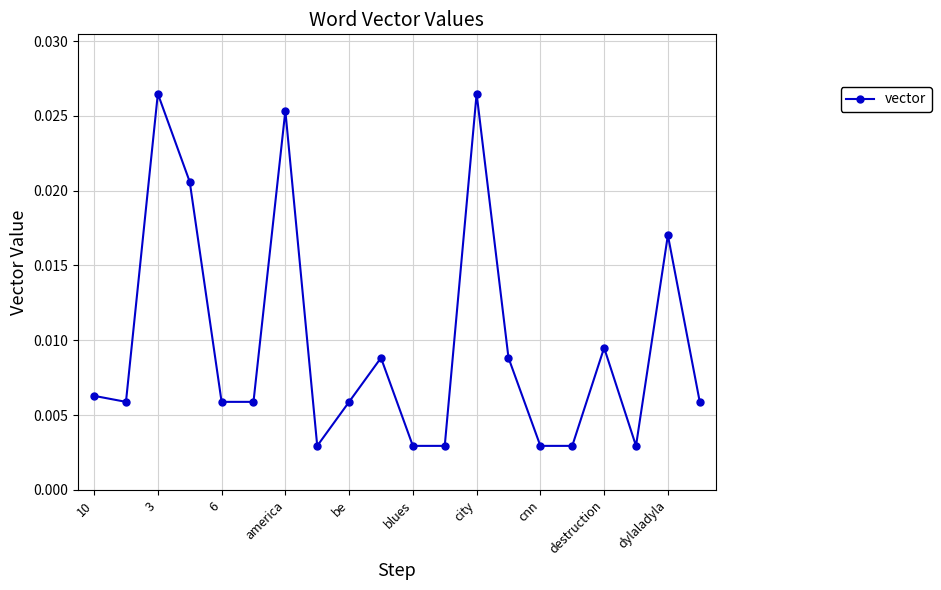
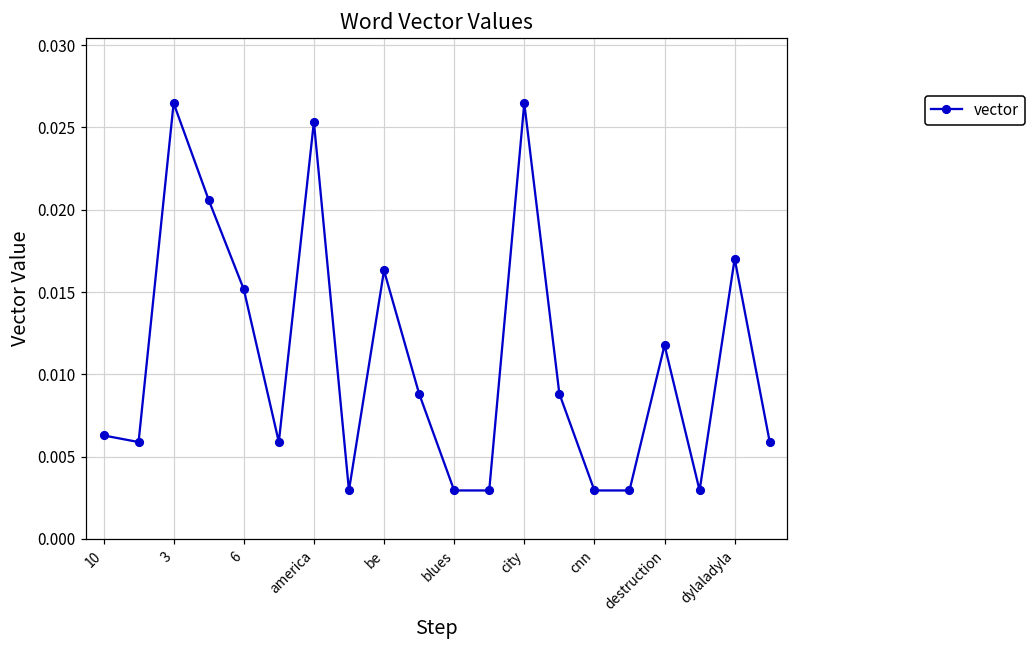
  {
    "10": 0.0063,
    "3": 0.0265,
-   "6": 0.0059,
+   "6": 0.0152,
    "america": 0.0253,
-   "be": 0.0059,
+   "be": 0.0163,
    "blues": 0.0029,
    "city": 0.0265,
    "cnn": 0.0029,
-   "destruction": 0.0095,
+   "destruction": 0.0118,
    "dylaladyla": 0.0170
  }
